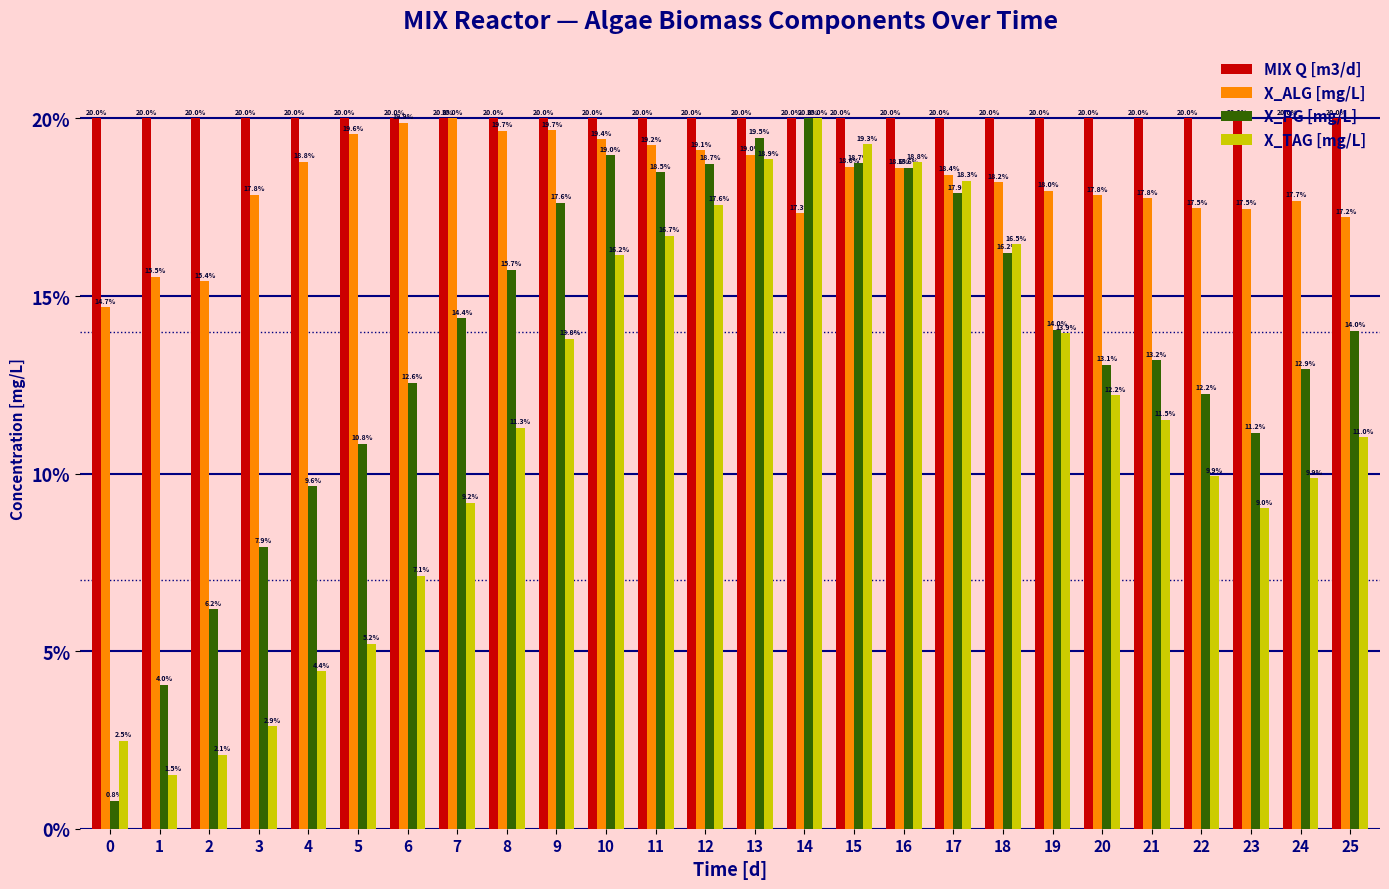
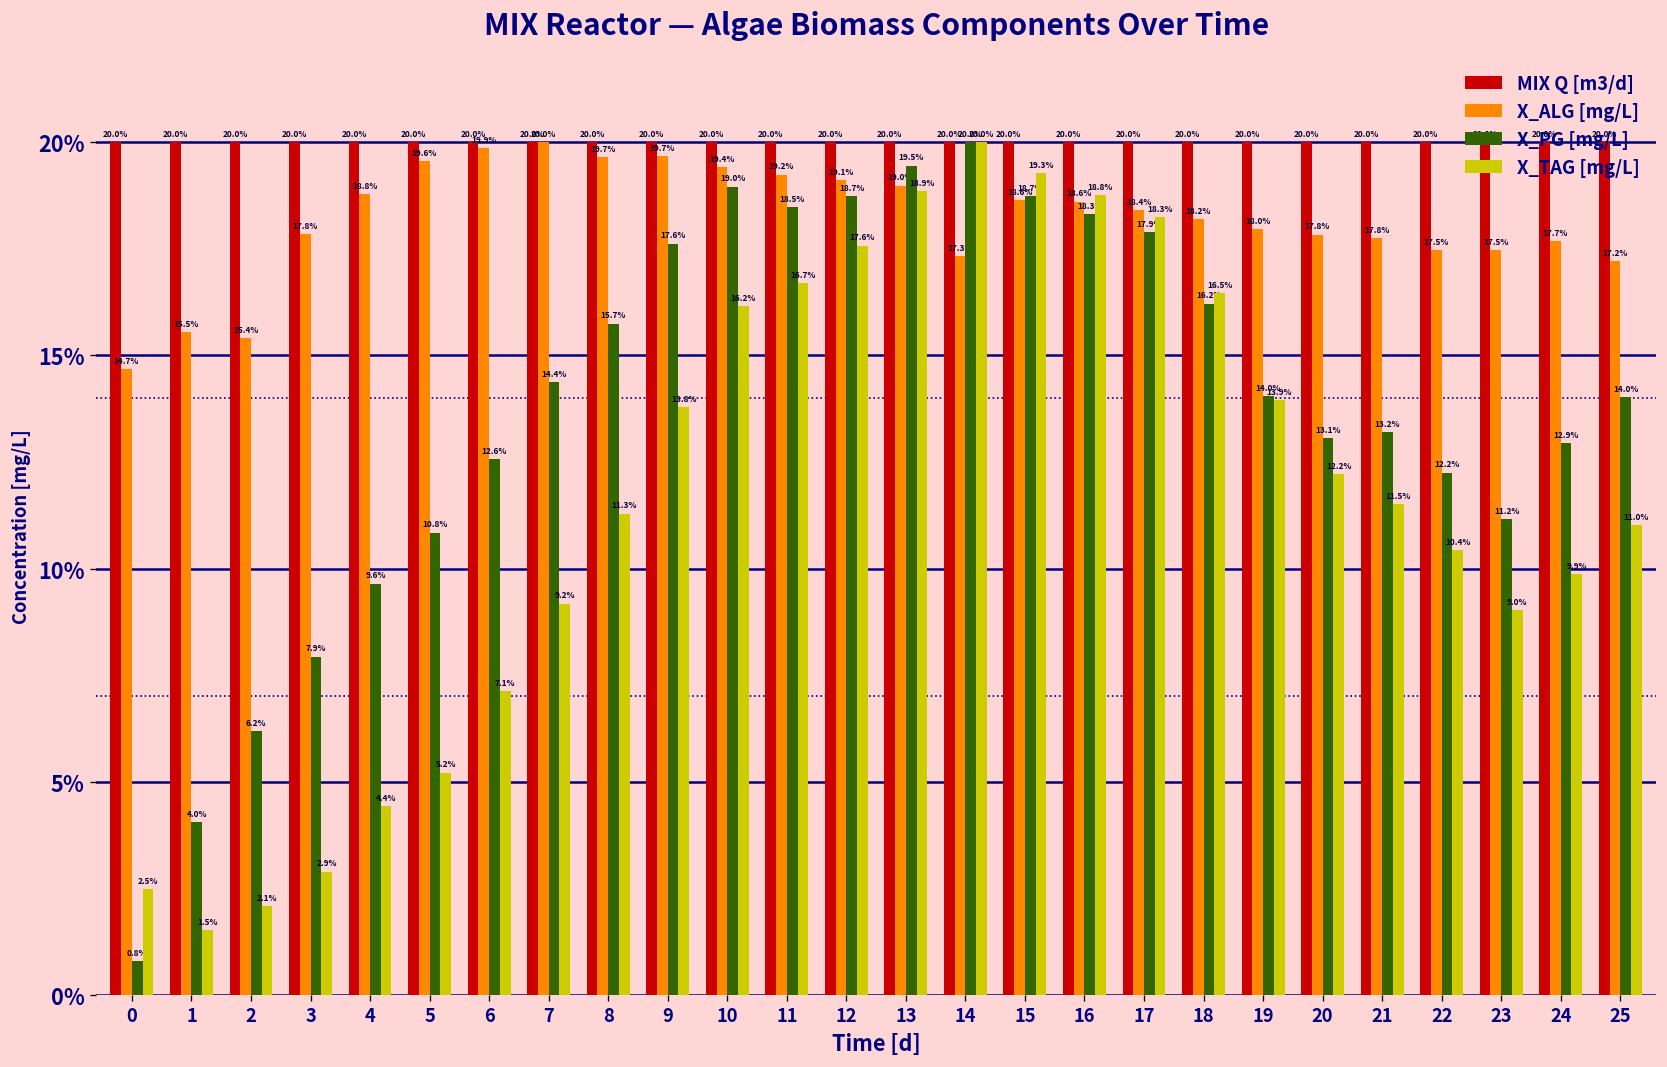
  {
    "MIX Q [m3/d]": {
      "0": "20.0%",
      "1": "20.0%",
      "2": "20.0%",
      "3": "20.0%",
      "4": "20.0%",
      "5": "20.0%",
      "8": "20.0%",
      "9": "20.0%",
      "10": "20.0%",
      "11": "20.0%",
      "12": "20.0%",
      "13": "20.0%",
      "15": "20.0%",
      "16": "20.0%",
      "17": "20.0%",
      "18": "20.0%",
      "19": "20.0%",
      "20": "20.0%",
      "21": "20.0%",
      "22": "20.0%",
      "23": "20.0%",
      "24": "20.0%",
      "25": "20.0%"
    },
    "X_ALG [mg/L]": {
      "0": "14.7%",
      "1": "15.5%",
      "2": "15.4%",
      "3": "17.8%",
      "4": "18.8%",
      "5": "19.6%",
      "8": "19.7%",
      "9": "19.7%",
      "10": "19.4%",
      "11": "19.2%",
      "12": "19.1%",
      "13": "19.0%",
      "14": "17.3%",
      "17": "18.4%",
      "18": "18.2%",
      "19": "18.0%",
      "20": "17.8%",
      "21": "17.8%",
      "22": "17.5%",
      "23": "17.5%",
      "24": "17.7%",
      "25": "17.2%"
    },
    "X_PG [mg/L]": {
      "0": "0.8%",
      "1": "4.0%",
      "2": "6.2%",
      "3": "7.9%",
      "4": "9.6%",
      "5": "10.8%",
      "6": "12.6%",
      "7": "14.4%",
      "8": "15.7%",
      "9": "17.6%",
      "10": "19.0%",
      "11": "18.5%",
      "12": "18.7%",
      "13": "19.5%",
-     "16": "18.6%",
+     "16": "18.3%",
      "17": "17.9%",
      "18": "16.2%",
      "20": "13.1%",
      "21": "13.2%",
      "22": "12.2%",
      "23": "11.2%",
      "24": "12.9%",
      "25": "14.0%"
    },
    "X_TAG [mg/L]": {
      "0": "2.5%",
      "1": "1.5%",
      "2": "2.1%",
      "3": "2.9%",
      "4": "4.4%",
      "5": "5.2%",
      "6": "7.1%",
      "7": "9.2%",
      "8": "11.3%",
      "9": "13.8%",
      "10": "16.2%",
      "11": "16.7%",
      "12": "17.6%",
      "13": "18.9%",
      "15": "19.3%",
      "16": "18.8%",
      "17": "18.3%",
      "18": "16.5%",
      "20": "12.2%",
      "21": "11.5%",
-     "22": "9.9%",
+     "22": "10.4%",
      "23": "9.0%",
      "24": "9.9%",
      "25": "11.0%"
    }
  }
